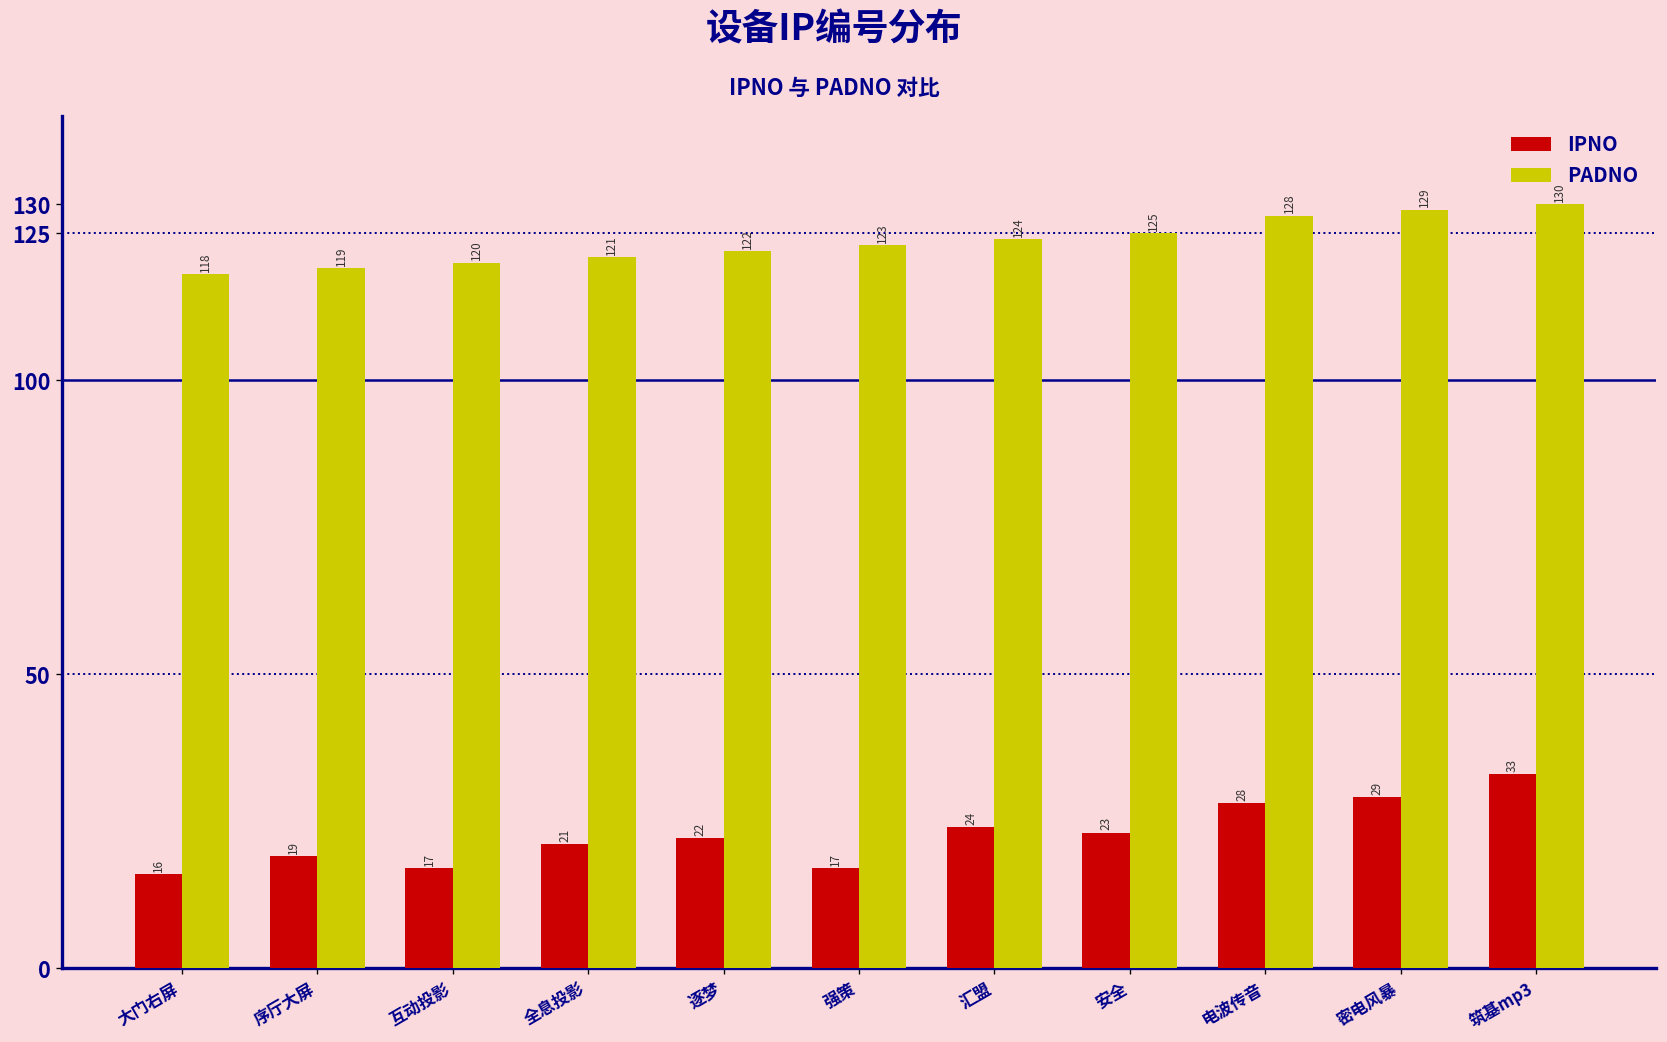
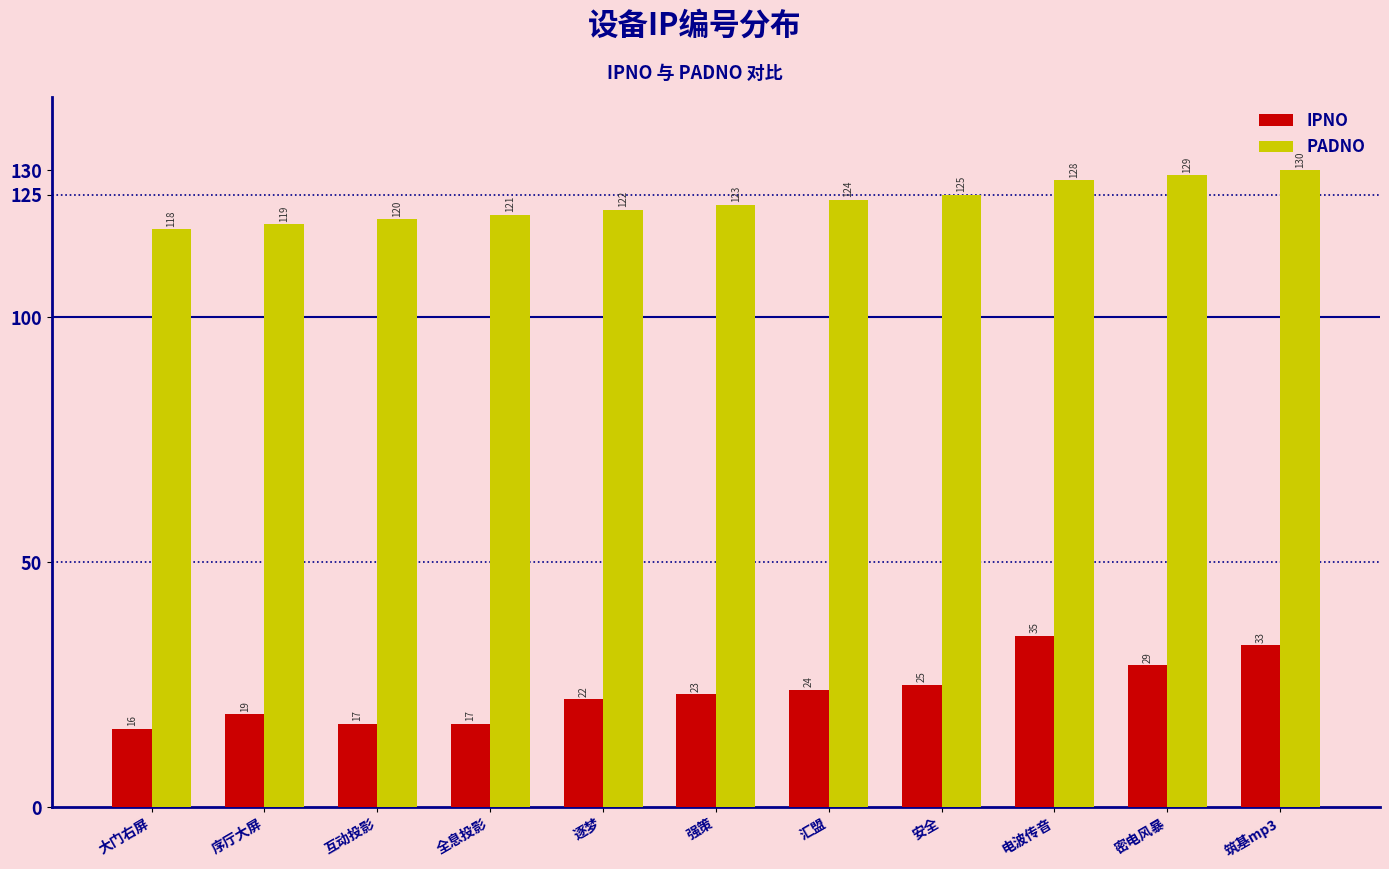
  {
    "IPNO": {
      "大门右屏": 16,
      "序厅大屏": 19,
      "互动投影": 17,
-     "全息投影": 21,
+     "全息投影": 17,
      "逐梦": 22,
-     "强策": 17,
+     "强策": 23,
      "汇盟": 24,
-     "安全": 23,
-     "电波传音": 28,
+     "安全": 25,
+     "电波传音": 35,
      "密电风暴": 29,
      "筑基mp3": 33
    },
    "PADNO": {
      "大门右屏": 118,
      "序厅大屏": 119,
      "互动投影": 120,
      "全息投影": 121,
      "逐梦": 122,
      "强策": 123,
      "汇盟": 124,
      "安全": 125,
      "电波传音": 128,
      "密电风暴": 129,
      "筑基mp3": 130
    }
  }
